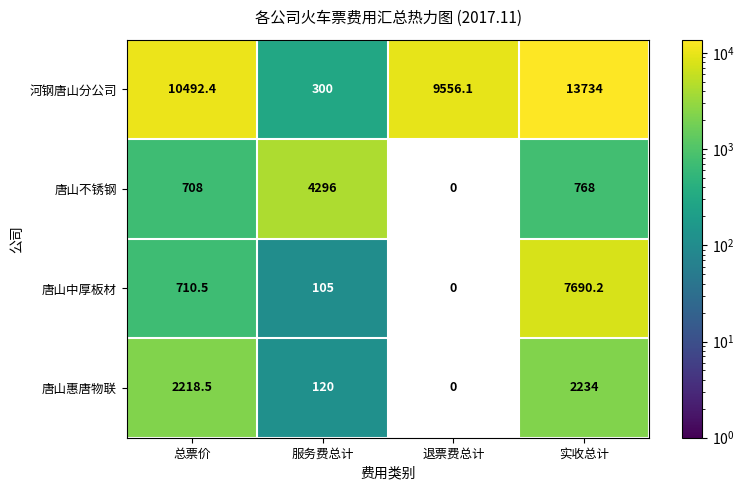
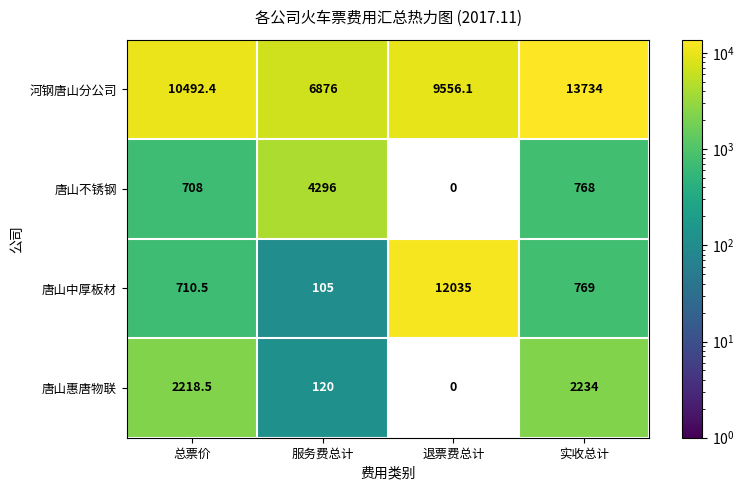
  {
    "河钢唐山分公司": {
      "总票价": 10492.4,
-     "服务费总计": 300,
+     "服务费总计": 6876,
      "退票费总计": 9556.1,
      "实收总计": 13734
    },
    "唐山不锈钢": {
      "总票价": 708,
      "服务费总计": 4296,
      "退票费总计": 0,
      "实收总计": 768
    },
    "唐山中厚板材": {
      "总票价": 710.5,
      "服务费总计": 105,
-     "退票费总计": 0,
-     "实收总计": 7690.2
+     "退票费总计": 12035,
+     "实收总计": 769
    },
    "唐山惠唐物联": {
      "总票价": 2218.5,
      "服务费总计": 120,
      "退票费总计": 0,
      "实收总计": 2234
    }
  }
